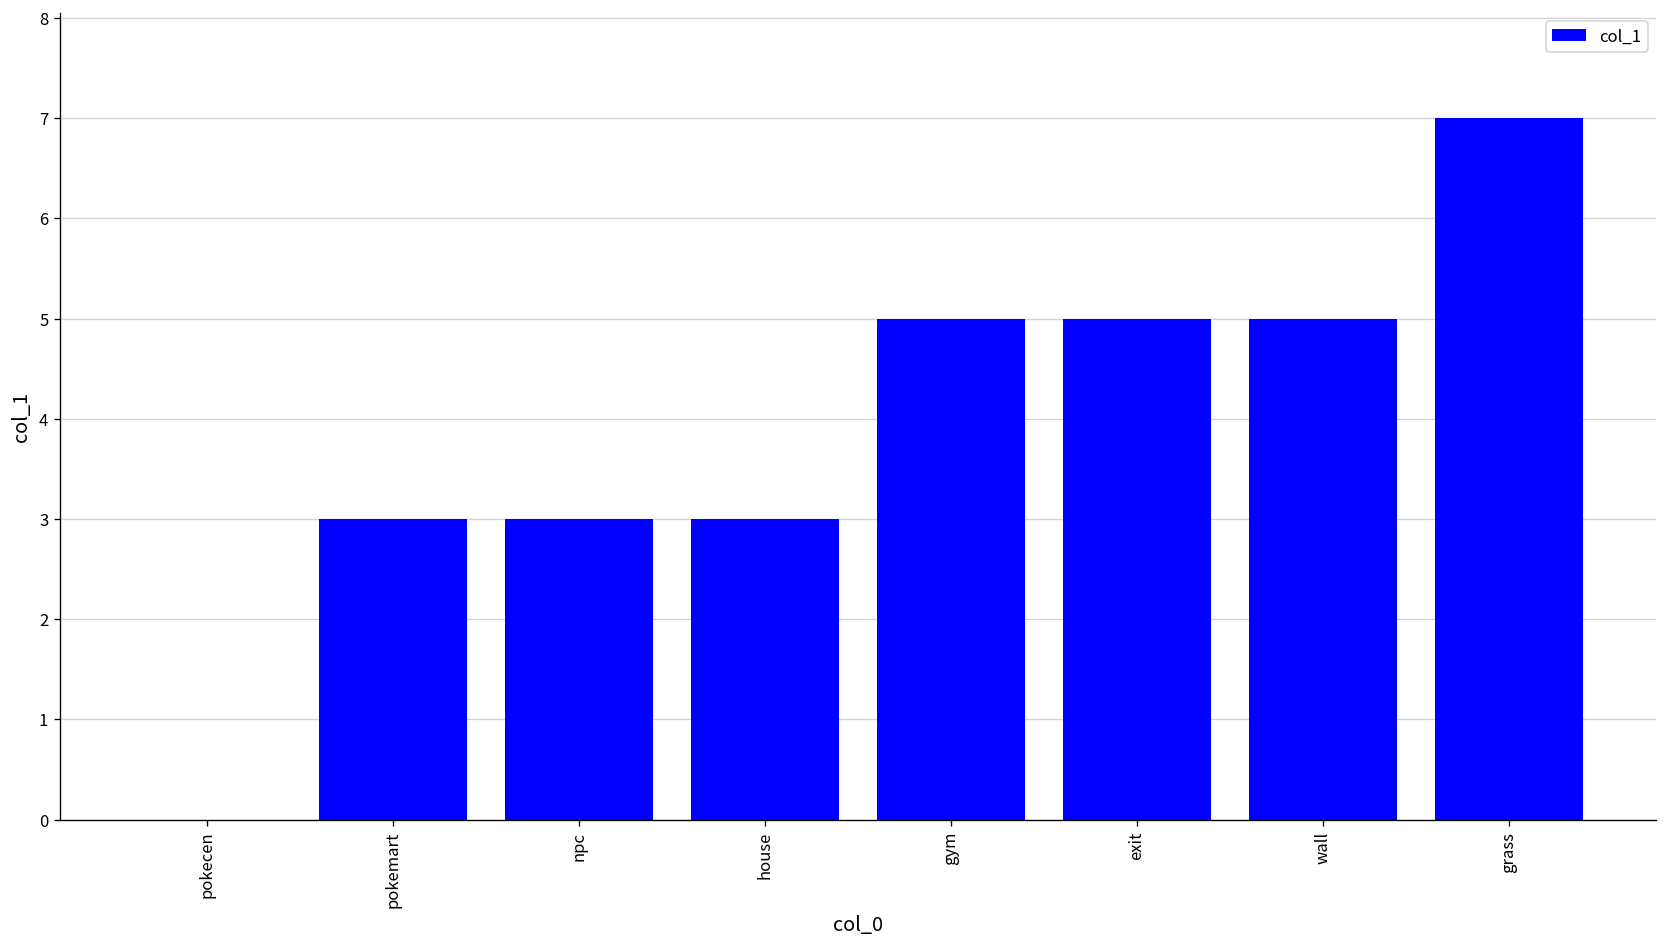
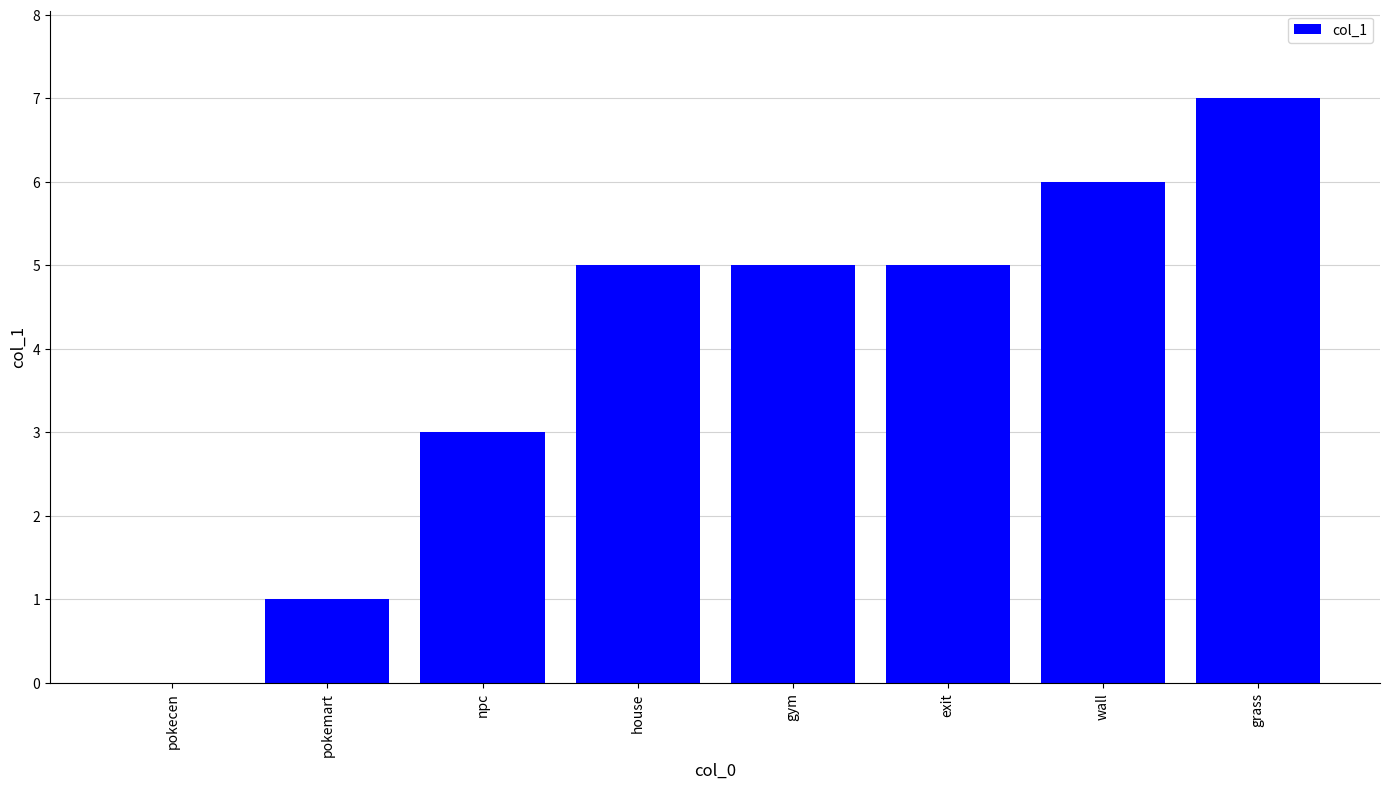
  {
    "pokecen": 0,
-   "pokemart": 3,
+   "pokemart": 1,
    "npc": 3,
-   "house": 3,
+   "house": 5,
    "gym": 5,
    "exit": 5,
-   "wall": 5,
+   "wall": 6,
    "grass": 7
  }
